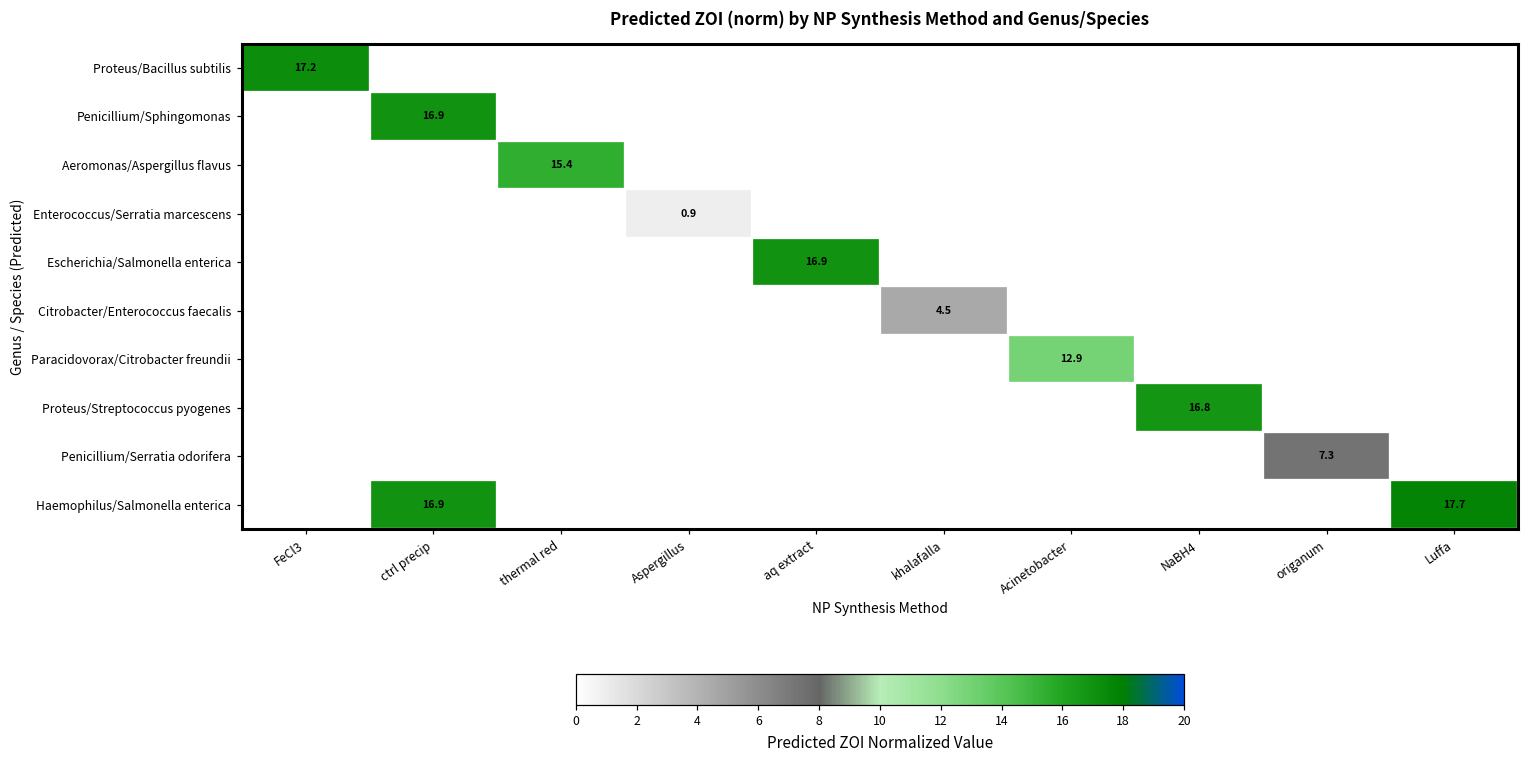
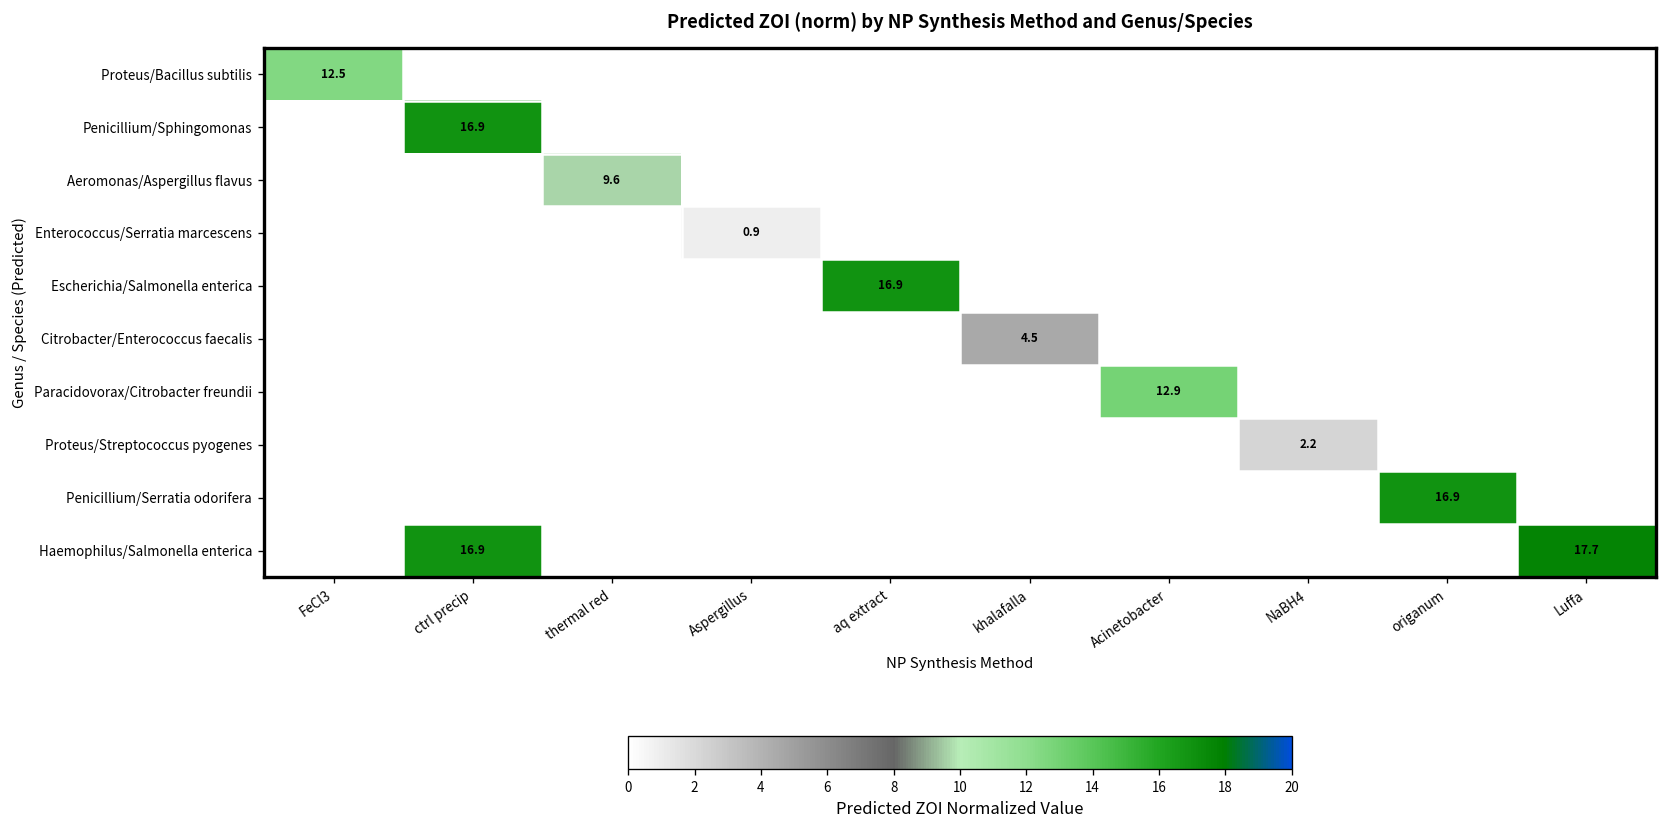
  {
    "Proteus/Bacillus subtilis": {
-     "FeCl3": 17.2
+     "FeCl3": 12.5
    },
    "Penicillium/Sphingomonas": {
      "ctrl precip": 16.9
    },
    "Aeromonas/Aspergillus flavus": {
-     "thermal red": 15.4
+     "thermal red": 9.6
    },
    "Enterococcus/Serratia marcescens": {
      "Aspergillus": 0.9
    },
    "Escherichia/Salmonella enterica": {
      "aq extract": 16.9
    },
    "Citrobacter/Enterococcus faecalis": {
      "khalafalla": 4.5
    },
    "Paracidovorax/Citrobacter freundii": {
      "Acinetobacter": 12.9
    },
    "Proteus/Streptococcus pyogenes": {
-     "NaBH4": 16.8
+     "NaBH4": 2.2
    },
    "Penicillium/Serratia odorifera": {
-     "origanum": 7.3
+     "origanum": 16.9
    },
    "Haemophilus/Salmonella enterica": {
      "ctrl precip": 16.9,
      "Luffa": 17.7
    }
  }
